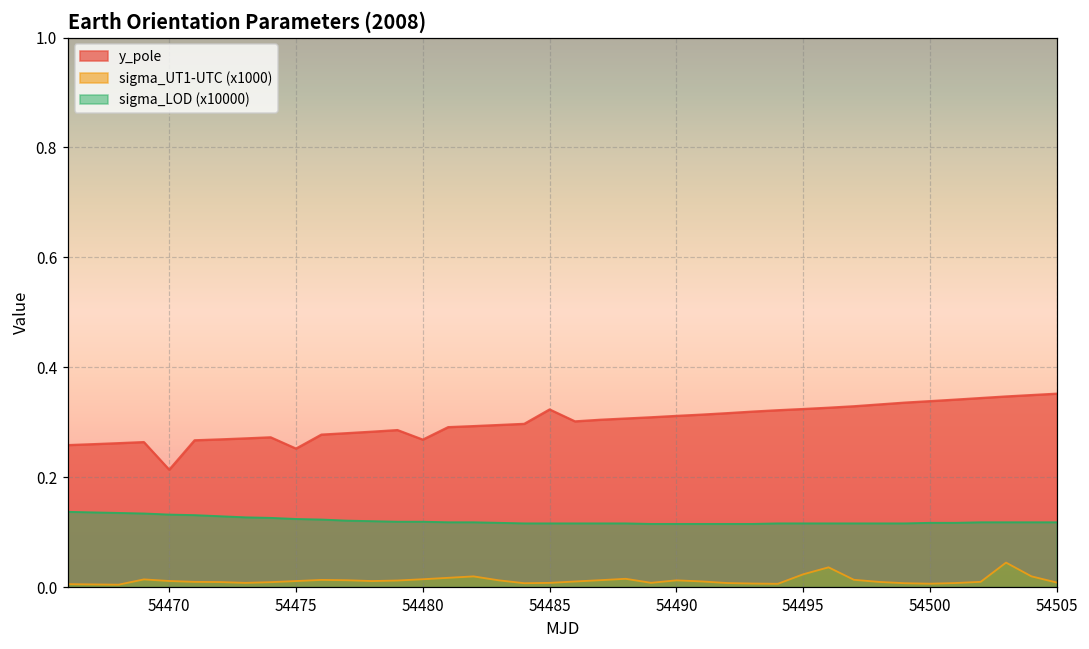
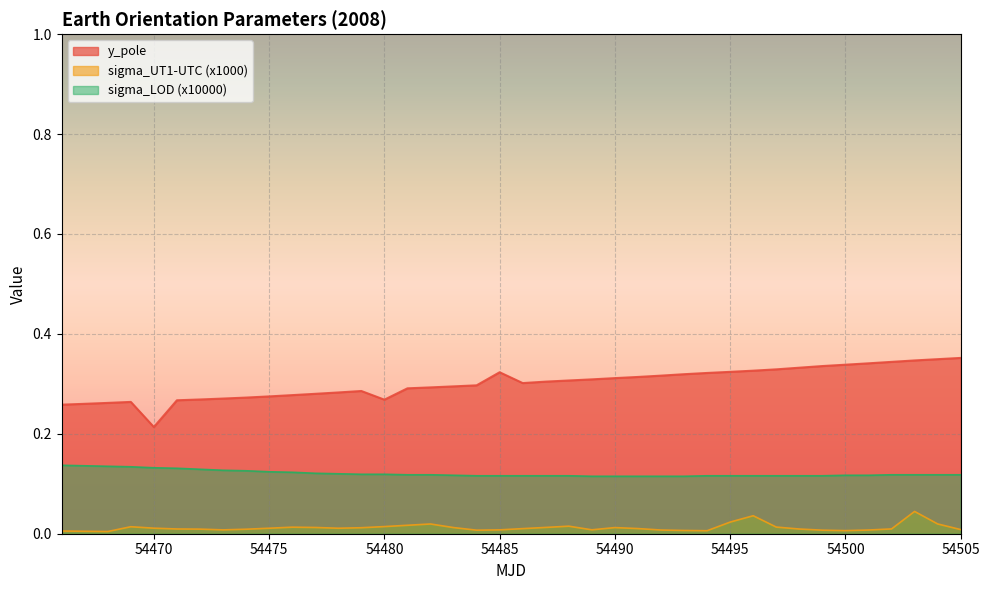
  {
    "y_pole": {
      "54470": 0.21,
-     "54475": 0.25,
+     "54475": 0.27,
      "54480": 0.27,
      "54485": 0.32,
      "54490": 0.31,
      "54495": 0.32,
      "54500": 0.34,
      "54505": 0.35
    },
    "sigma_UT1-UTC (x1000)": {
      "54470": 0.01,
      "54475": 0.01,
      "54480": 0.01,
      "54485": 0.01,
      "54490": 0.01,
      "54495": 0.02,
      "54500": 0.01,
      "54505": 0.01
    },
    "sigma_LOD (x10000)": {
      "54470": 0.13,
      "54475": 0.12,
      "54480": 0.12,
      "54485": 0.12,
      "54490": 0.12,
      "54495": 0.12,
      "54500": 0.12,
      "54505": 0.12
    }
  }
